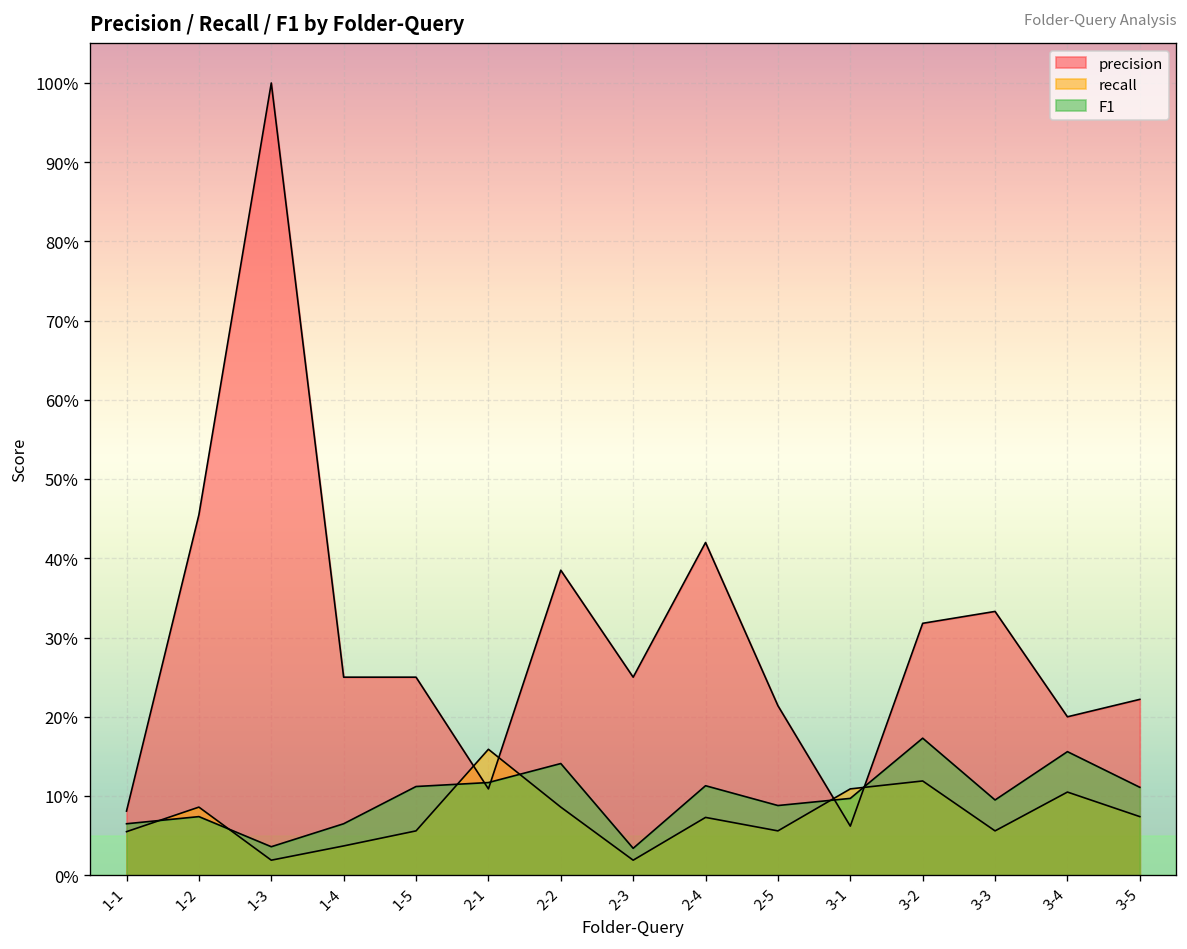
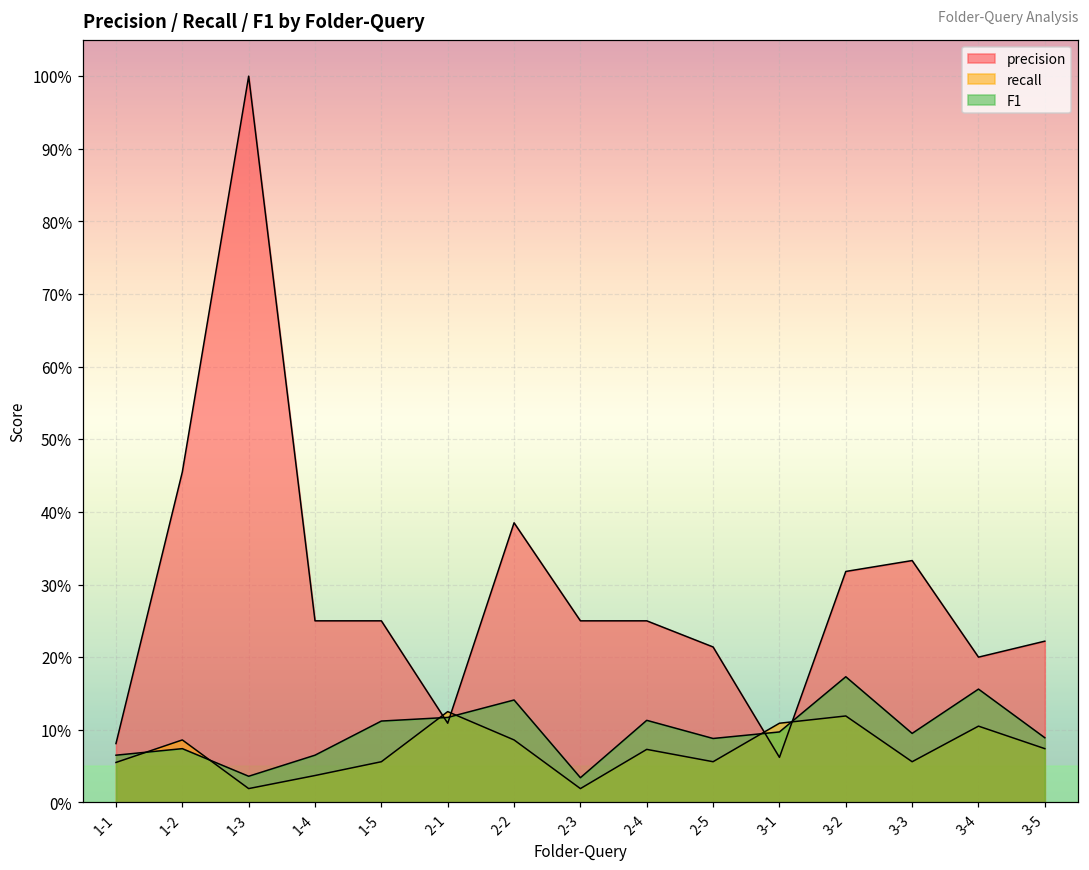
  {
    "precision": {
      "1-1": "8%",
      "1-2": "46%",
      "1-3": "100%",
      "1-4": "25%",
      "1-5": "25%",
      "2-1": "11%",
      "2-2": "39%",
      "2-3": "25%",
-     "2-4": "42%",
+     "2-4": "25%",
      "2-5": "21%",
      "3-1": "6%",
      "3-2": "32%",
      "3-3": "33%",
      "3-4": "20%",
      "3-5": "22%"
    },
    "recall": {
      "1-1": "6%",
      "1-2": "9%",
      "1-5": "6%",
-     "2-1": "16%",
+     "2-1": "13%",
      "2-2": "9%",
      "2-4": "7%",
      "2-5": "6%",
      "3-1": "11%",
      "3-2": "12%",
      "3-3": "6%",
      "3-4": "11%",
      "3-5": "7%"
    },
    "F1": {
      "1-1": "7%",
      "1-2": "7%",
      "1-4": "7%",
      "1-5": "11%",
      "2-1": "12%",
      "2-2": "14%",
      "2-4": "11%",
      "2-5": "9%",
      "3-1": "10%",
      "3-2": "17%",
      "3-3": "10%",
      "3-4": "16%",
-     "3-5": "11%"
+     "3-5": "9%"
    }
  }
